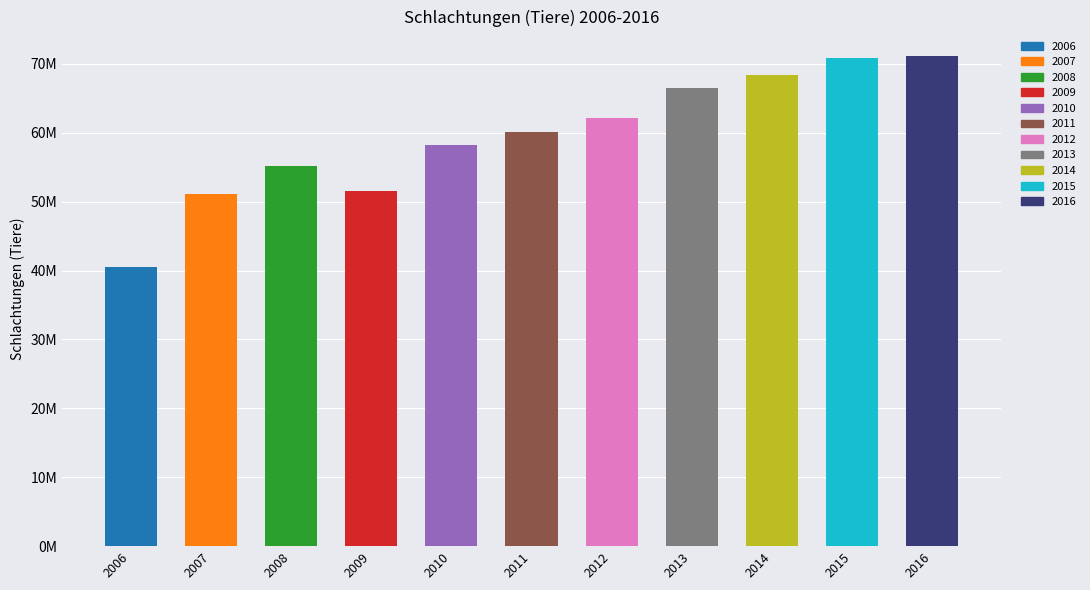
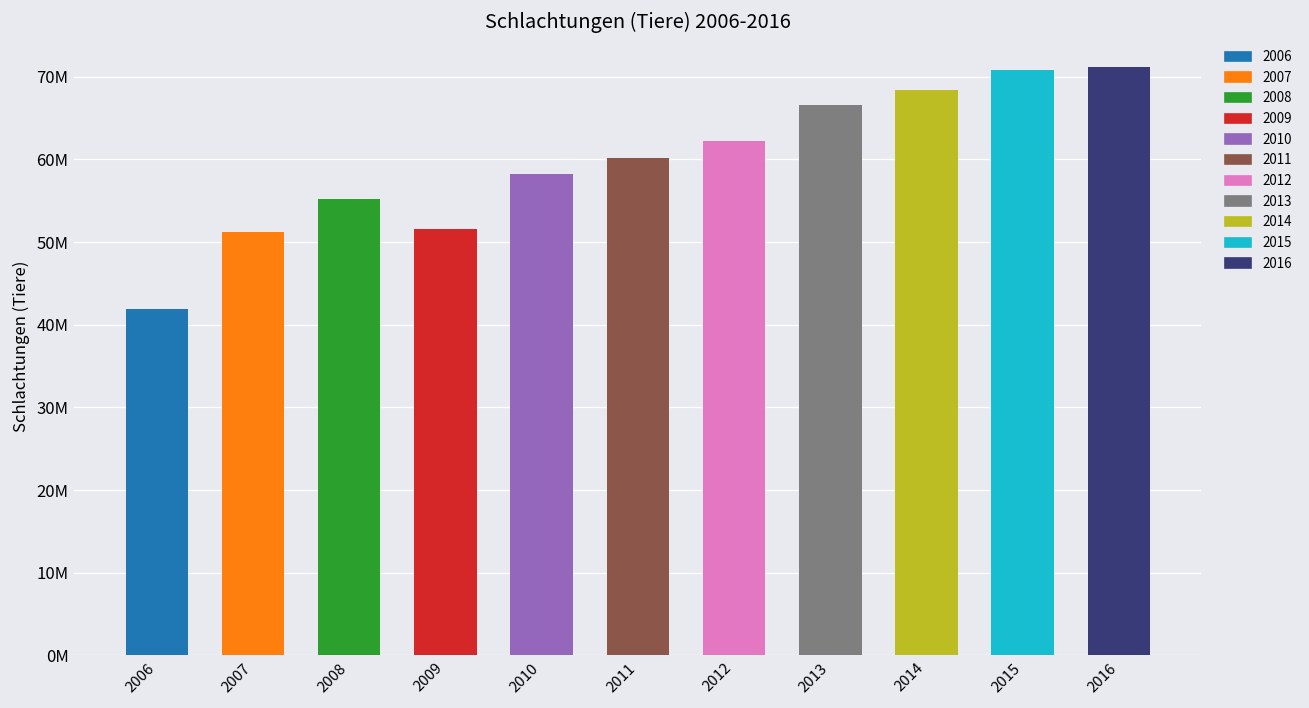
  {
-   "2006": 41000000,
+   "2006": 42000000,
    "2007": 51000000,
    "2008": 55000000,
    "2009": 52000000,
    "2010": 58000000,
    "2011": 60000000,
    "2012": 62000000,
    "2013": 67000000,
    "2014": 68000000,
    "2015": 71000000,
    "2016": 71000000
  }
